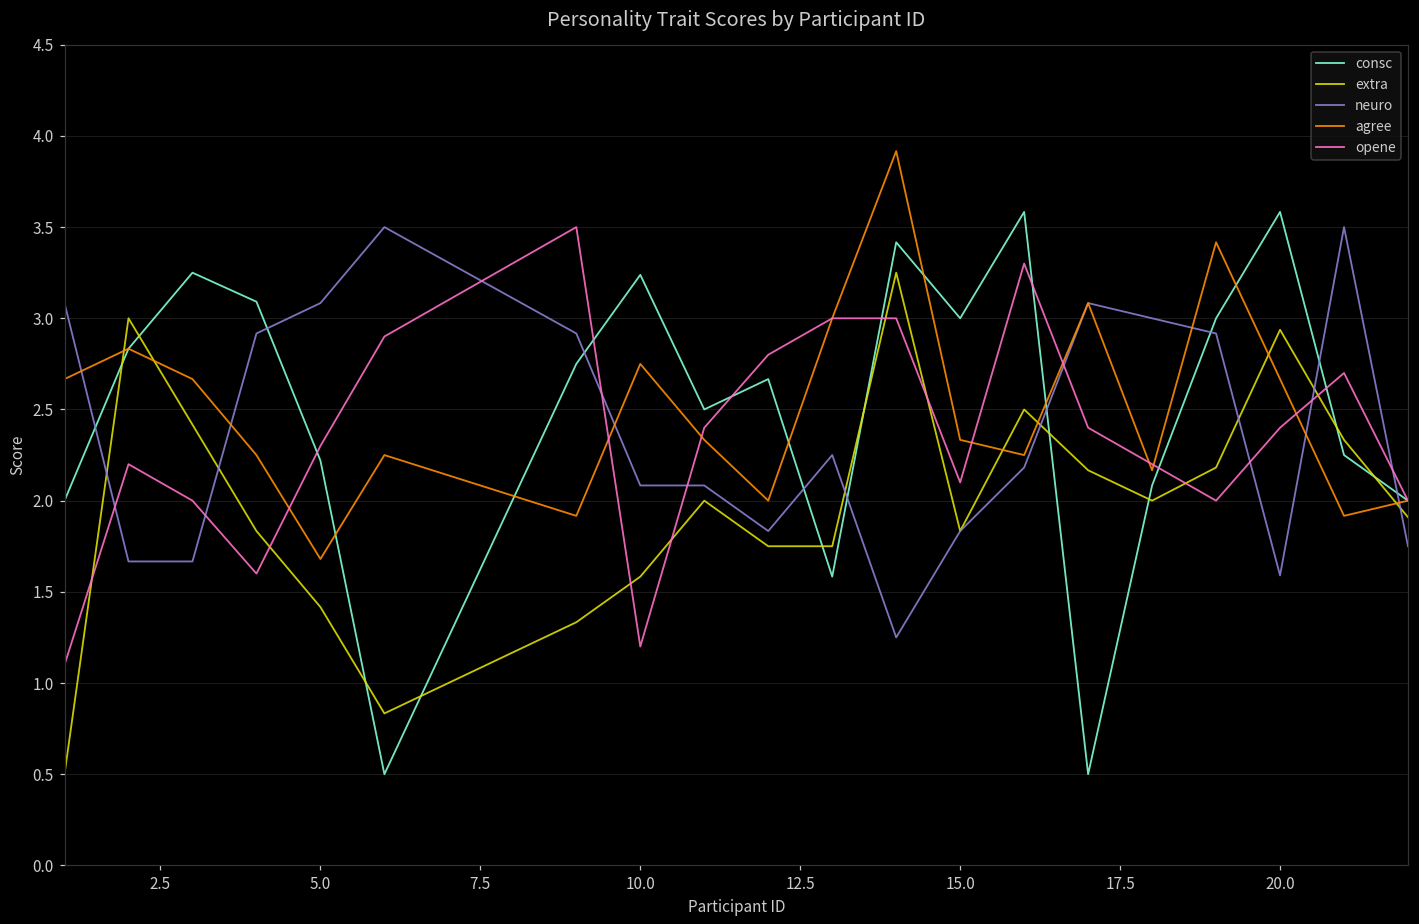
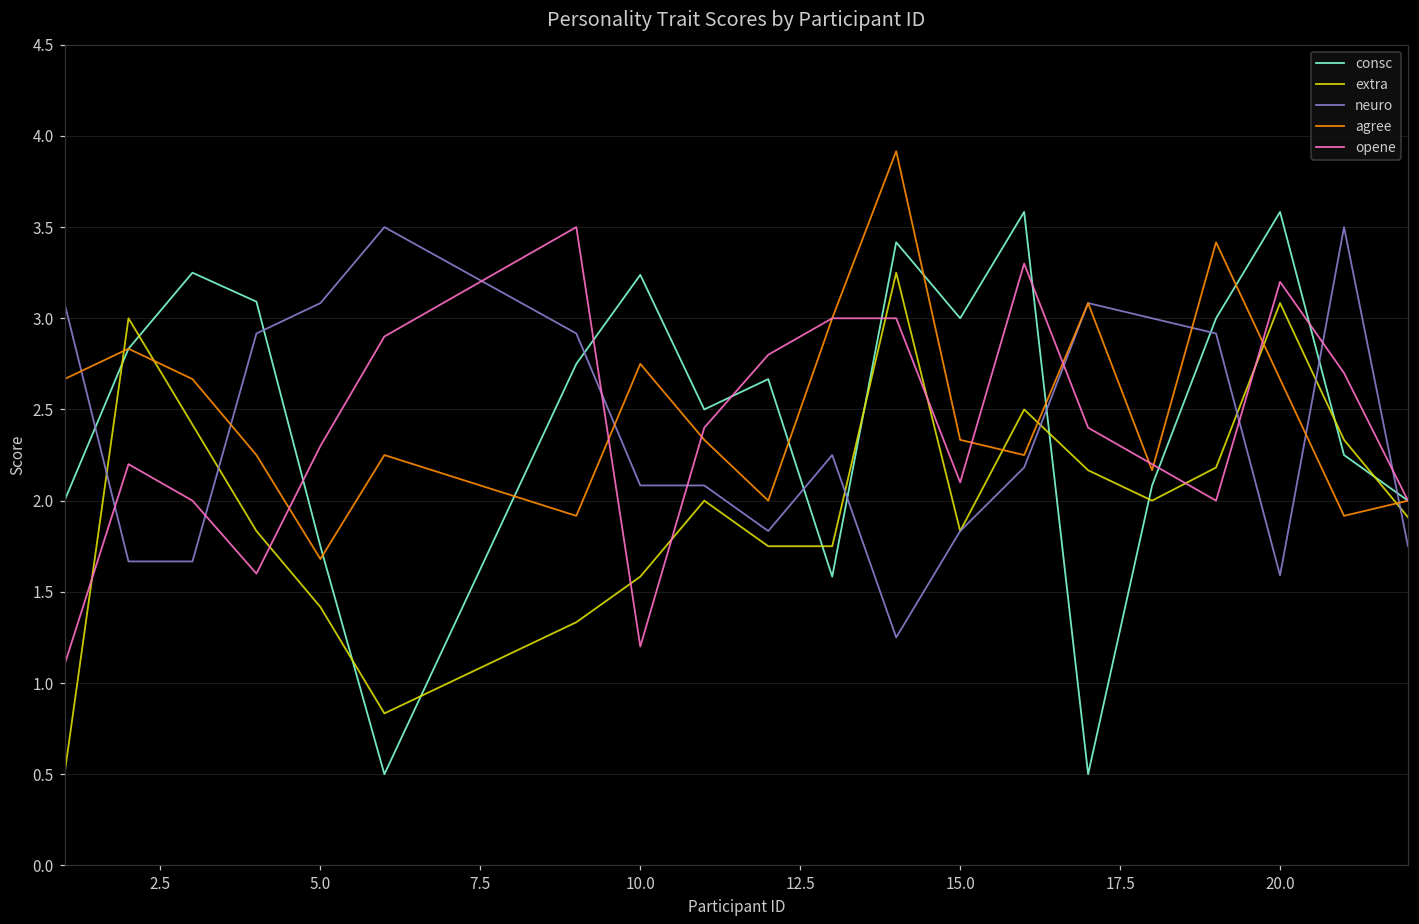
  {
    "consc": {
-     "5.0": 2.22,
+     "5.0": 1.75,
      "10.0": 3.24,
      "15.0": 3.00,
      "20.0": 3.58
    },
    "extra": {
      "5.0": 1.42,
      "10.0": 1.58,
-     "20.0": 2.94
+     "20.0": 3.08
    },
    "neuro": {
      "5.0": 3.08,
      "10.0": 2.08,
      "20.0": 1.59
    },
    "agree": {
      "5.0": 1.68,
      "10.0": 2.75,
      "15.0": 2.33,
      "20.0": 2.67
    },
    "opene": {
      "5.0": 2.3,
      "10.0": 1.2,
      "15.0": 2.1,
-     "20.0": 2.4
+     "20.0": 3.2
    }
  }
